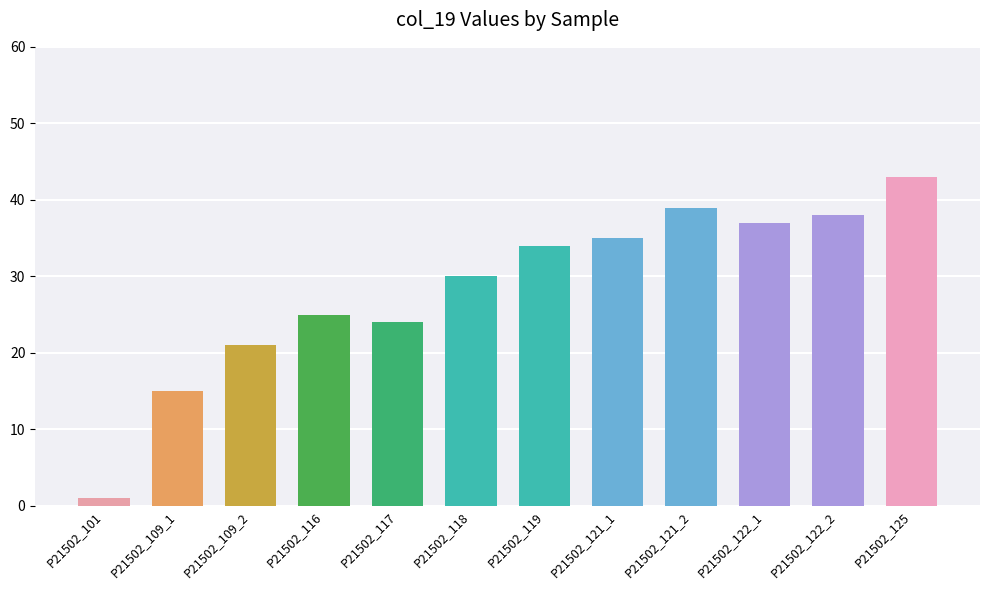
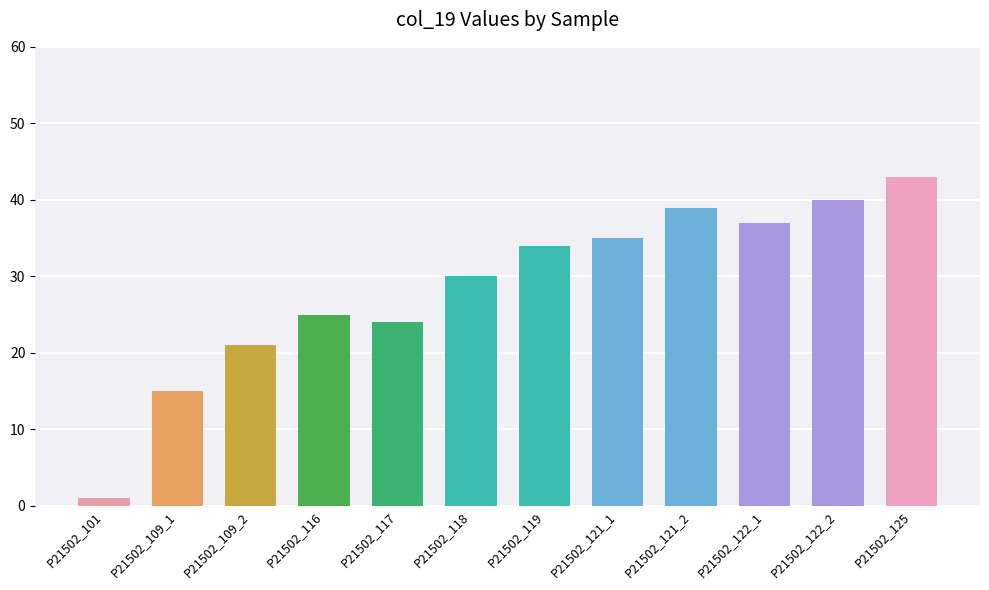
  {
    "P21502_101": 1,
    "P21502_109_1": 15,
    "P21502_109_2": 21,
    "P21502_116": 25,
    "P21502_117": 24,
    "P21502_118": 30,
    "P21502_119": 34,
    "P21502_121_1": 35,
    "P21502_121_2": 39,
    "P21502_122_1": 37,
-   "P21502_122_2": 38,
+   "P21502_122_2": 40,
    "P21502_125": 43
  }
